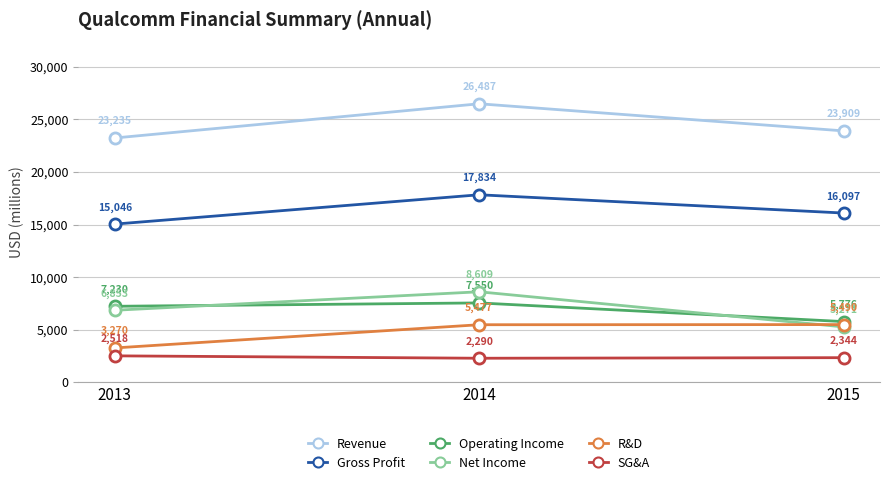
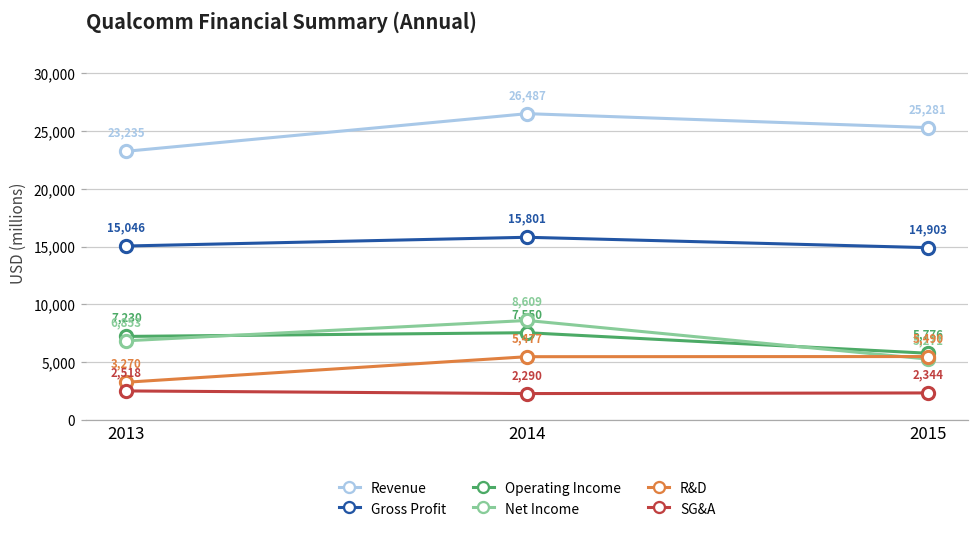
  {
    "Revenue": {
      "2013": "23,235",
      "2014": "26,487",
-     "2015": "23,909"
+     "2015": "25,281"
    },
    "Gross Profit": {
      "2013": "15,046",
-     "2014": "17,834",
-     "2015": "16,097"
+     "2014": "15,801",
+     "2015": "14,903"
    },
    "Net Income": {
      "2014": "8,609"
    },
    "SG&A": {
      "2014": "2,290",
      "2015": "2,344"
    }
  }
